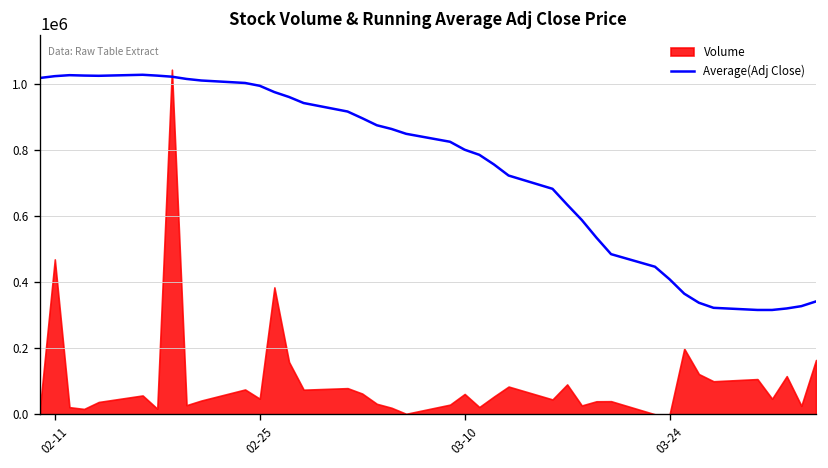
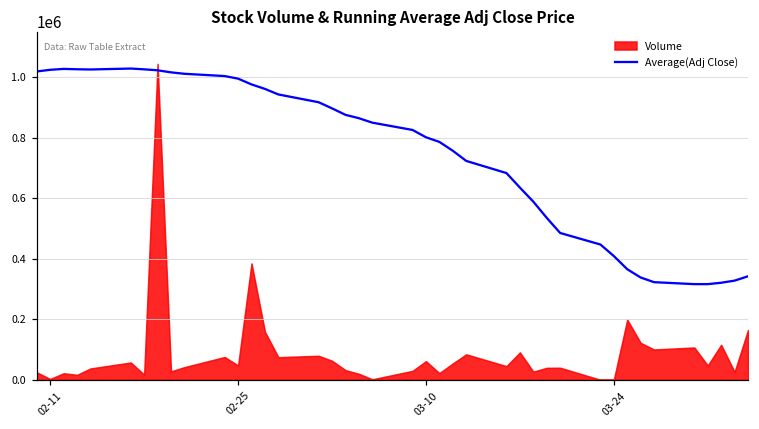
  {
    "Volume": {
-     "02-11": 470000,
+     "02-11": 0,
      "02-25": 50000,
      "03-10": 60000,
      "03-24": 0
    },
    "Average(Adj Close)": {
      "02-11": 1020000,
      "02-25": 1000000,
      "03-10": 800000,
      "03-24": 410000
    }
  }
